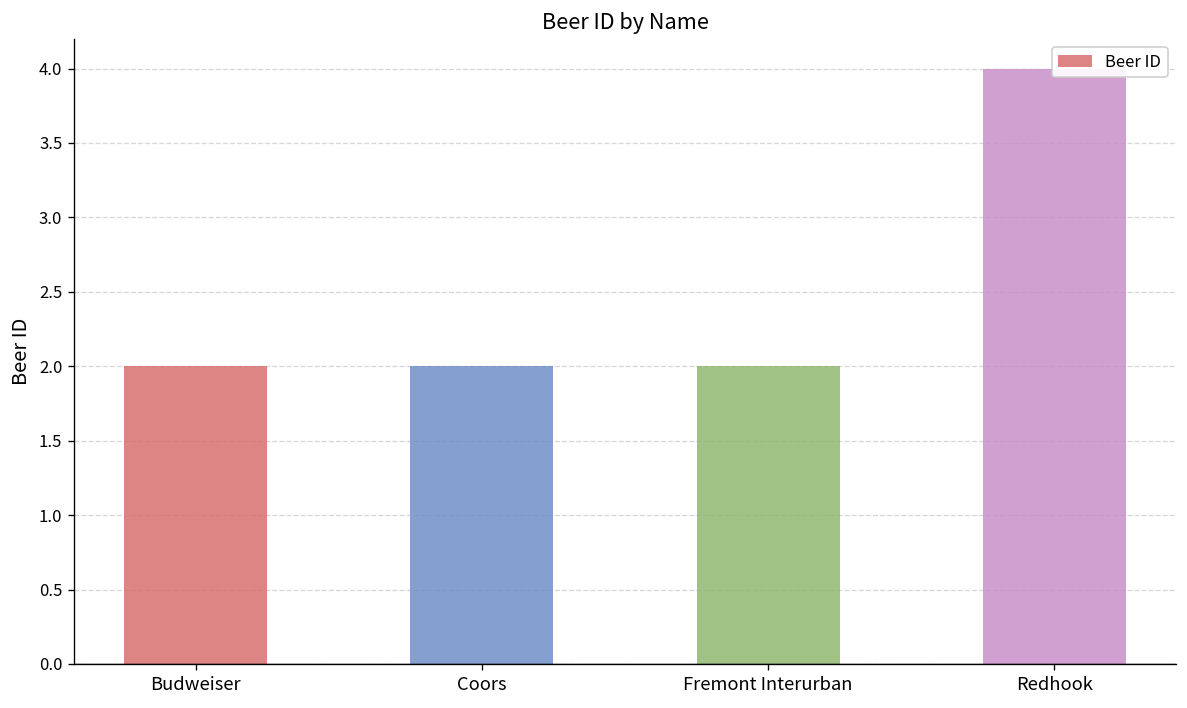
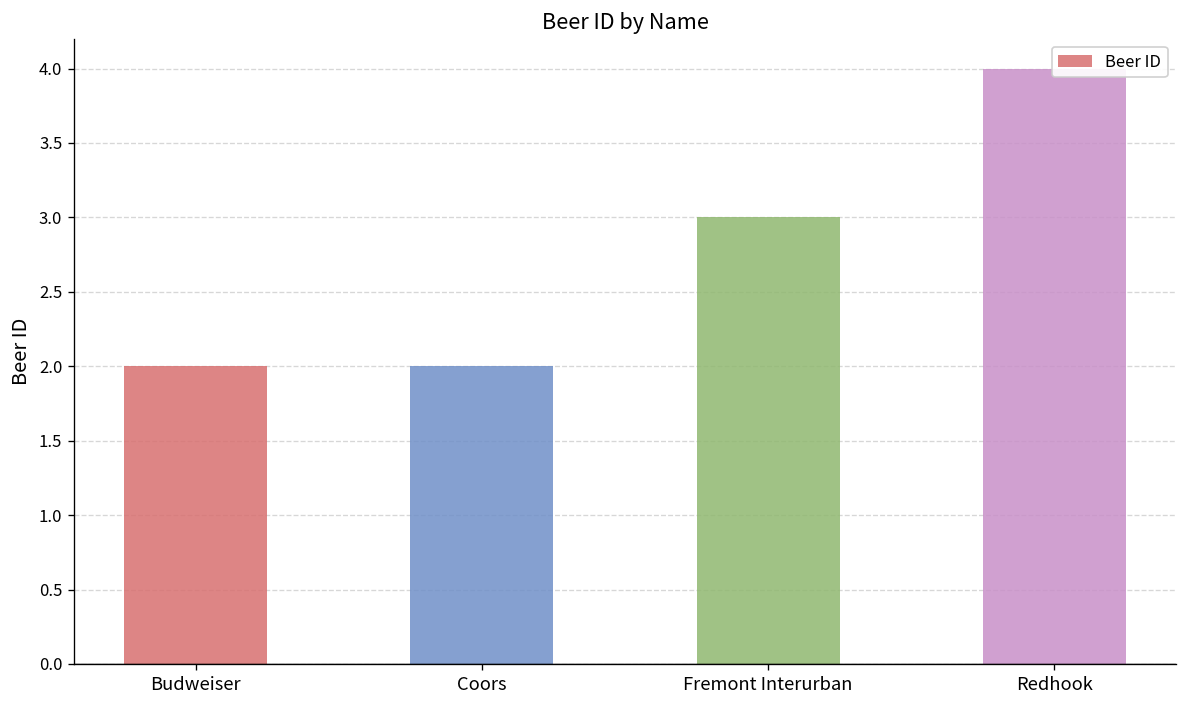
  {
    "Budweiser": 2,
    "Coors": 2,
-   "Fremont Interurban": 2
+   "Fremont Interurban": 3
  }
